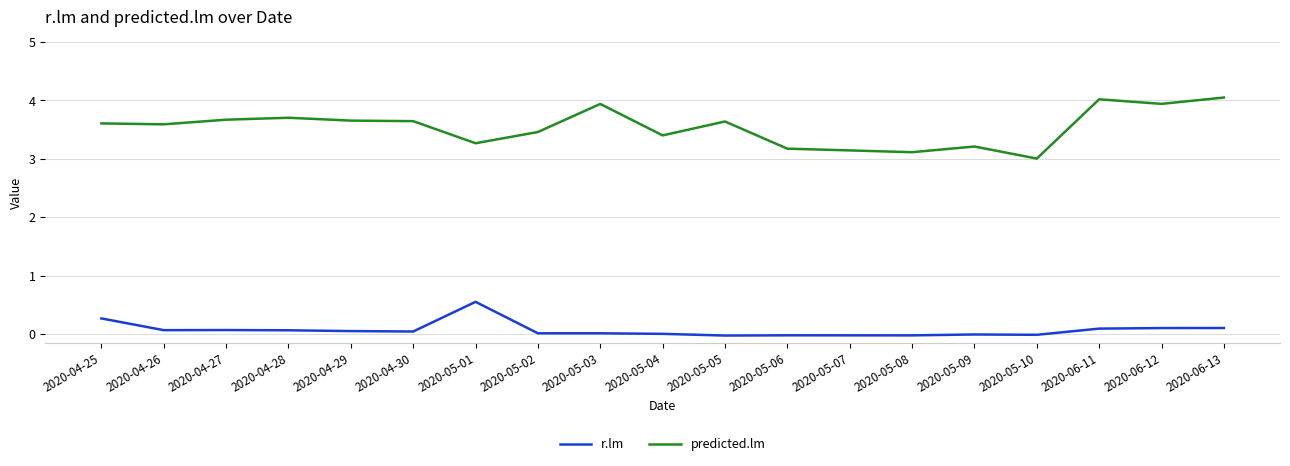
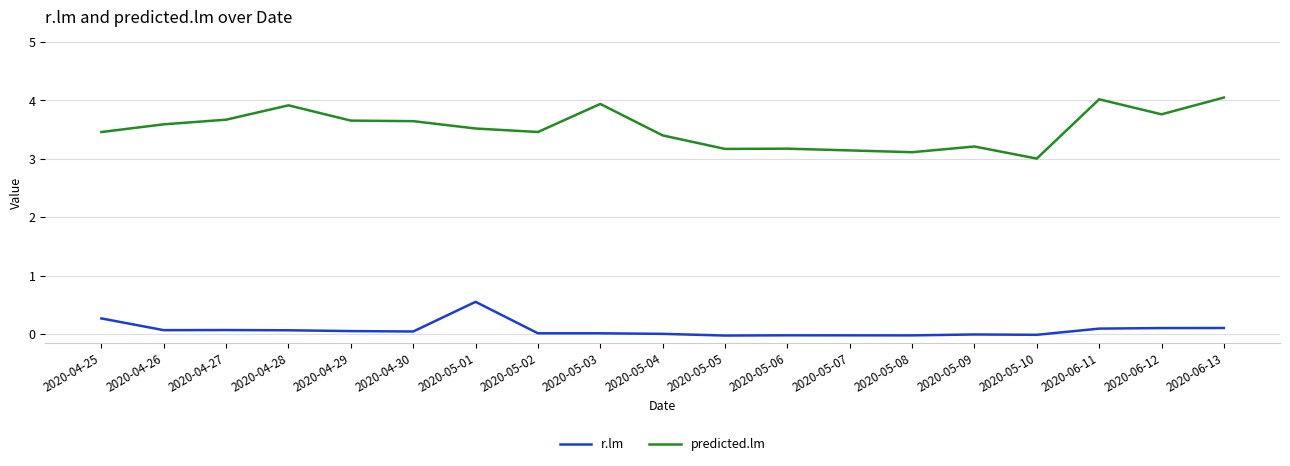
  {
    "r.lm": {
      "2020-04-25": 0.3,
      "2020-04-26": 0.1,
      "2020-04-27": 0.1,
      "2020-04-28": 0.1,
      "2020-04-29": 0.0,
      "2020-04-30": 0.0,
      "2020-05-01": 0.5,
      "2020-05-02": 0.0,
      "2020-05-03": 0.0,
      "2020-05-04": 0.0,
      "2020-05-05": 0.0,
      "2020-05-06": 0.0,
      "2020-05-07": 0.0,
      "2020-05-08": 0.0,
      "2020-05-09": 0.0,
      "2020-05-10": 0.0,
      "2020-06-11": 0.1,
      "2020-06-12": 0.1,
      "2020-06-13": 0.1
    },
    "predicted.lm": {
-     "2020-04-25": 3.6,
+     "2020-04-25": 3.5,
      "2020-04-26": 3.6,
      "2020-04-27": 3.7,
-     "2020-04-28": 3.7,
+     "2020-04-28": 3.9,
      "2020-04-29": 3.7,
      "2020-04-30": 3.6,
-     "2020-05-01": 3.3,
+     "2020-05-01": 3.5,
      "2020-05-02": 3.5,
      "2020-05-03": 3.9,
      "2020-05-04": 3.4,
-     "2020-05-05": 3.6,
+     "2020-05-05": 3.2,
      "2020-05-06": 3.2,
      "2020-05-07": 3.1,
      "2020-05-08": 3.1,
      "2020-05-09": 3.2,
      "2020-05-10": 3.0,
      "2020-06-11": 4.0,
-     "2020-06-12": 3.9,
+     "2020-06-12": 3.8,
      "2020-06-13": 4.0
    }
  }
